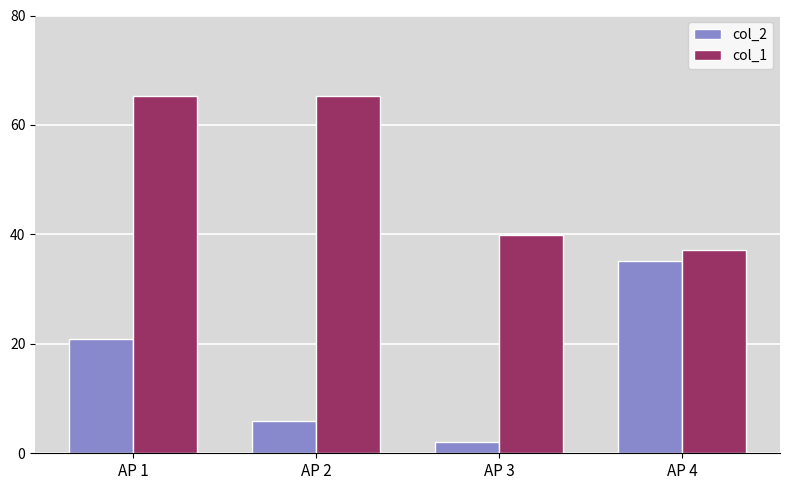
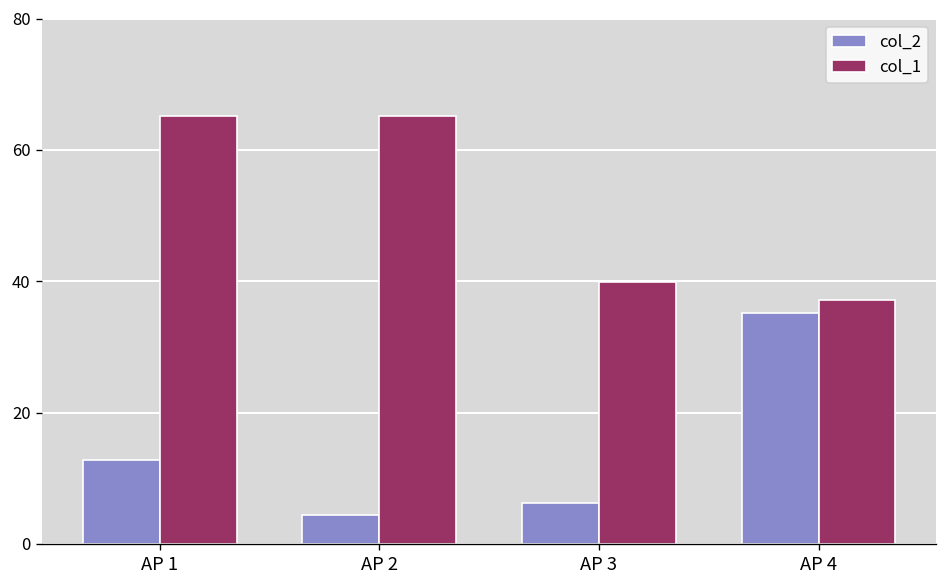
  {
    "col_2": {
-     "AP 1": 21,
-     "AP 2": 6,
-     "AP 3": 2,
+     "AP 1": 13,
+     "AP 2": 4,
+     "AP 3": 6,
      "AP 4": 35
    },
    "col_1": {
      "AP 1": 65,
      "AP 2": 65,
      "AP 3": 40,
      "AP 4": 37
    }
  }
